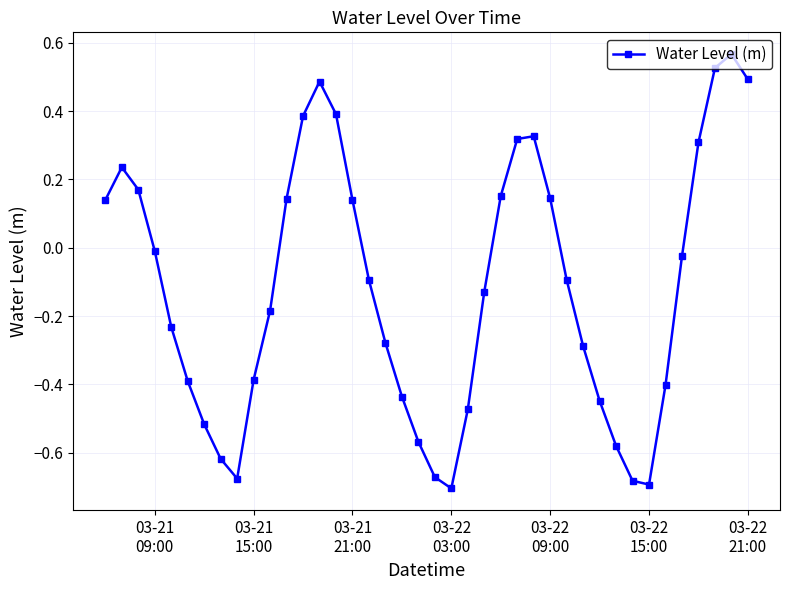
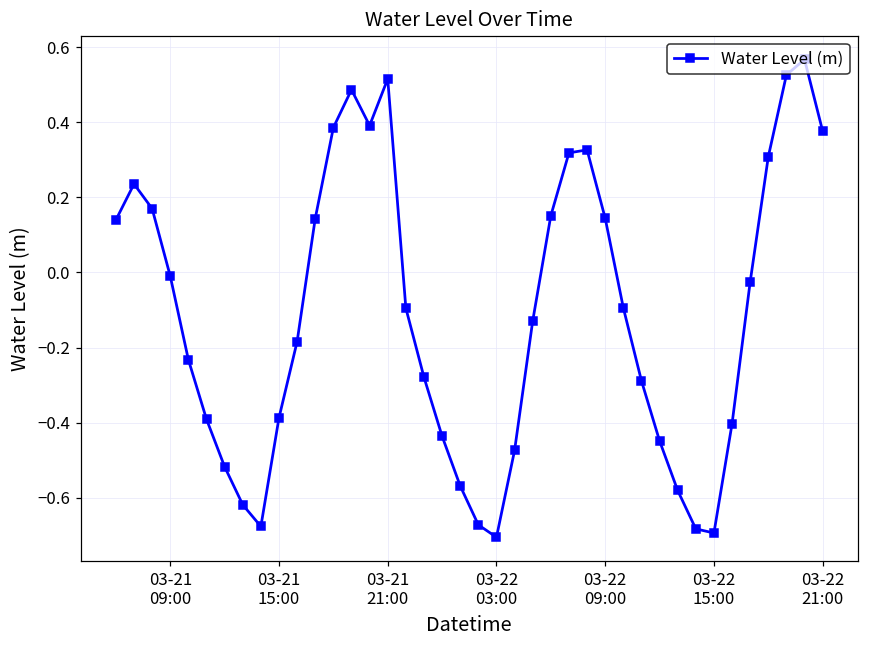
  {
    "03-21 09:00": -0.01,
    "03-21 15:00": -0.39,
-   "03-21 21:00": 0.14,
+   "03-21 21:00": 0.52,
    "03-22 03:00": -0.70,
    "03-22 09:00": 0.14,
    "03-22 15:00": -0.69,
-   "03-22 21:00": 0.49
+   "03-22 21:00": 0.38
  }
